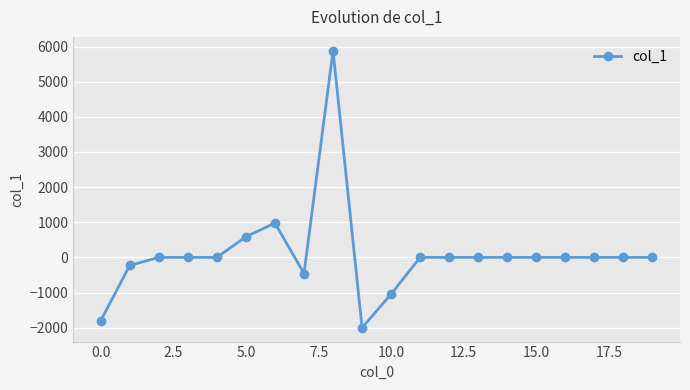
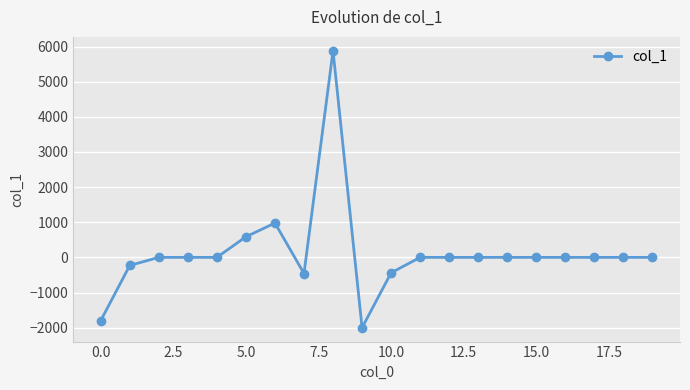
  {
    "0.0": -1800,
    "5.0": 600,
-   "10.0": -1000,
+   "10.0": -400,
    "15.0": 0
  }
